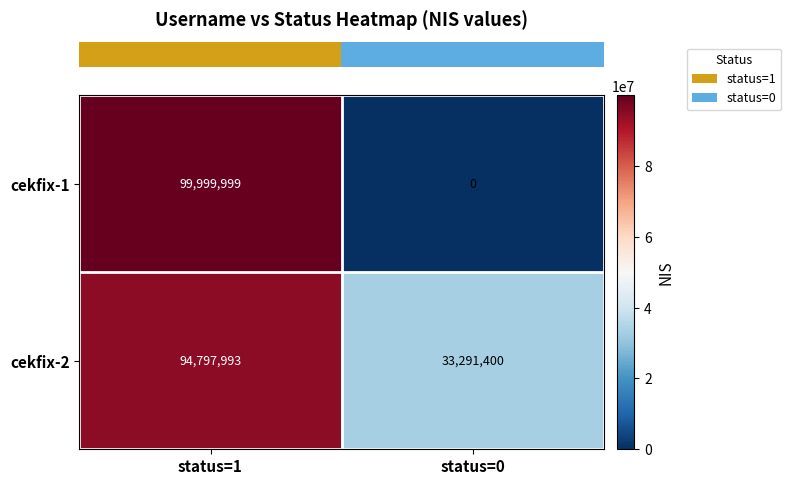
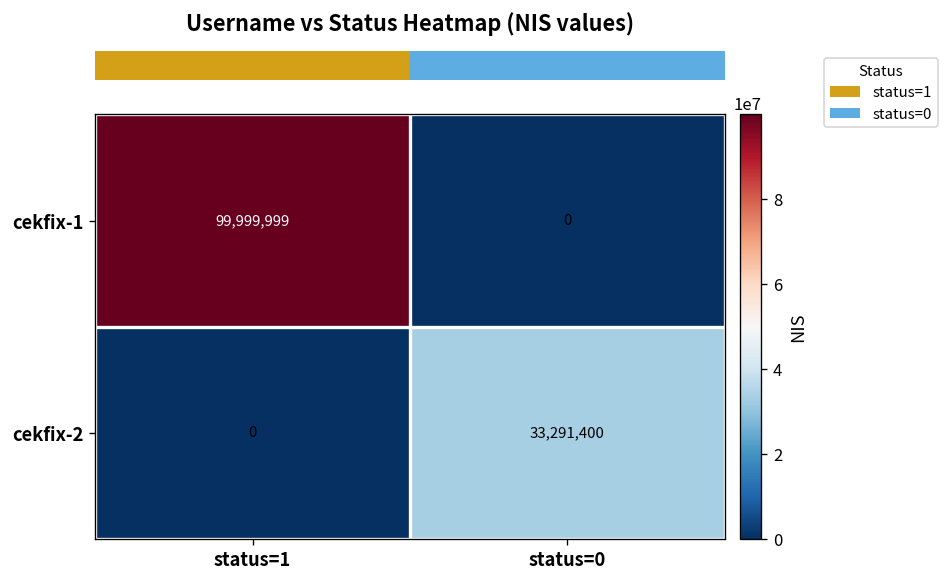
  {
    "cekfix-1": {
      "status=1": "99,999,999",
      "status=0": "0"
    },
    "cekfix-2": {
-     "status=1": "94,797,993",
+     "status=1": "0",
      "status=0": "33,291,400"
    }
  }
